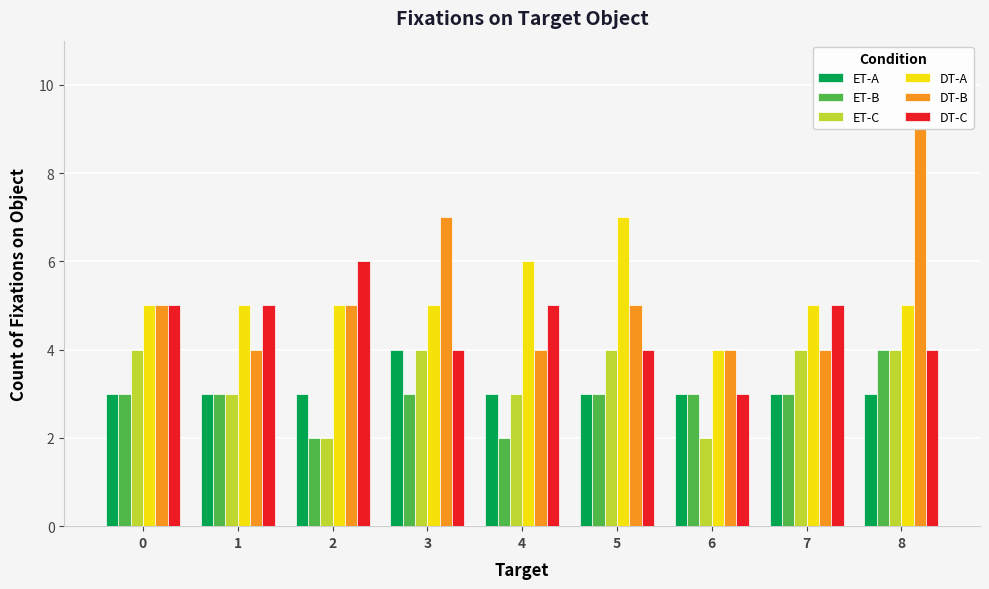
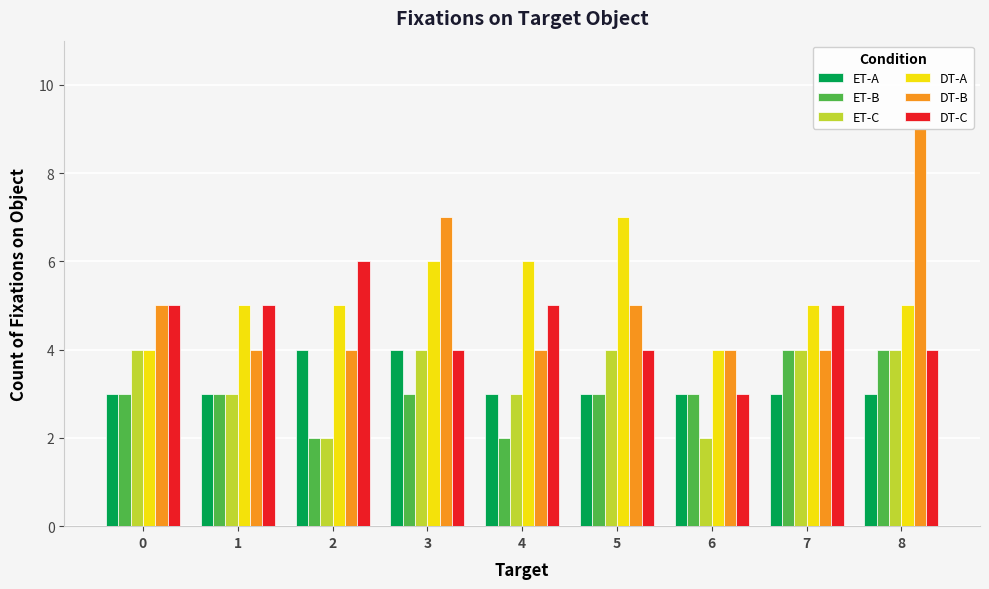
  {
    "ET-A": {
      "0": 3,
      "1": 3,
-     "2": 3,
+     "2": 4,
      "3": 4,
      "4": 3,
      "5": 3,
      "6": 3,
      "7": 3,
      "8": 3
    },
    "ET-B": {
      "0": 3,
      "1": 3,
      "2": 2,
      "3": 3,
      "4": 2,
      "5": 3,
      "6": 3,
-     "7": 3,
+     "7": 4,
      "8": 4
    },
    "ET-C": {
      "0": 4,
      "1": 3,
      "2": 2,
      "3": 4,
      "4": 3,
      "5": 4,
      "6": 2,
      "7": 4,
      "8": 4
    },
    "DT-A": {
-     "0": 5,
+     "0": 4,
      "1": 5,
      "2": 5,
-     "3": 5,
+     "3": 6,
      "4": 6,
      "5": 7,
      "6": 4,
      "7": 5,
      "8": 5
    },
    "DT-B": {
      "0": 5,
      "1": 4,
-     "2": 5,
+     "2": 4,
      "3": 7,
      "4": 4,
      "5": 5,
      "6": 4,
      "7": 4,
      "8": 9
    },
    "DT-C": {
      "0": 5,
      "1": 5,
      "2": 6,
      "3": 4,
      "4": 5,
      "5": 4,
      "6": 3,
      "7": 5,
      "8": 4
    }
  }
